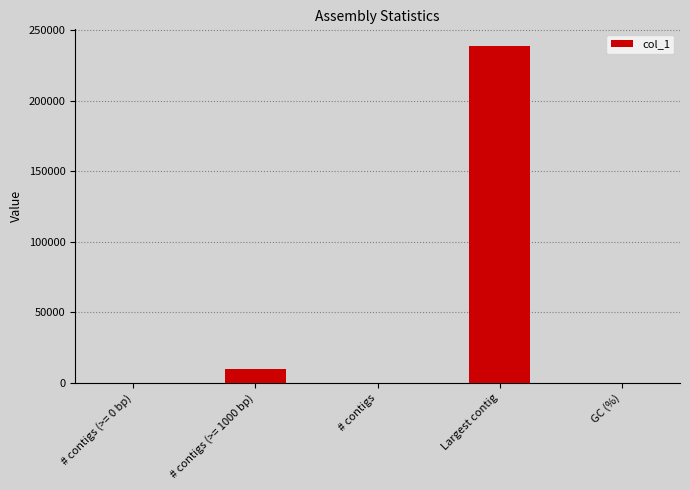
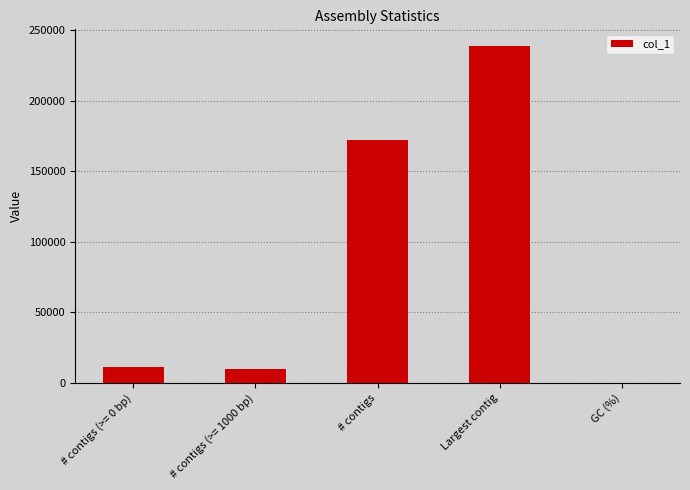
  {
-   "# contigs (>= 0 bp)": 0,
+   "# contigs (>= 0 bp)": 11000,
    "# contigs (>= 1000 bp)": 10000,
-   "# contigs": 0,
+   "# contigs": 172000,
    "Largest contig": 239000
  }
